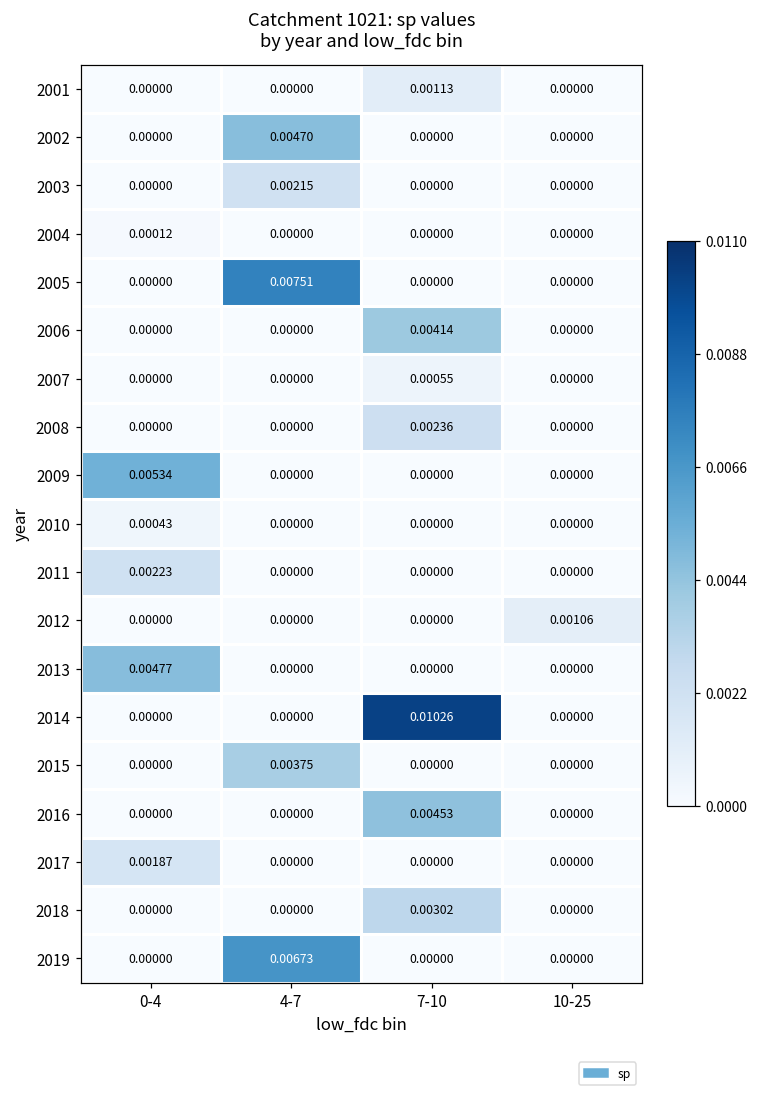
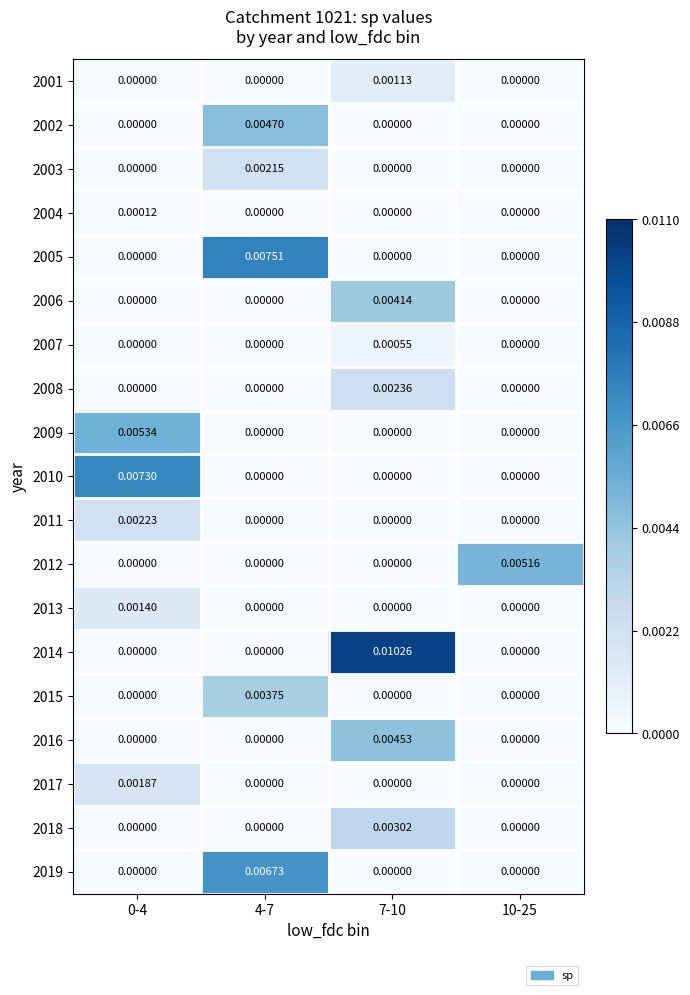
  {
    "2001": {
      "0-4": 0.00000,
      "4-7": 0.00000,
      "7-10": 0.00113,
      "10-25": 0.00000
    },
    "2002": {
      "0-4": 0.00000,
      "4-7": 0.00470,
      "7-10": 0.00000,
      "10-25": 0.00000
    },
    "2003": {
      "0-4": 0.00000,
      "4-7": 0.00215,
      "7-10": 0.00000,
      "10-25": 0.00000
    },
    "2004": {
      "0-4": 0.00012,
      "4-7": 0.00000,
      "7-10": 0.00000,
      "10-25": 0.00000
    },
    "2005": {
      "0-4": 0.00000,
      "4-7": 0.00751,
      "7-10": 0.00000,
      "10-25": 0.00000
    },
    "2006": {
      "0-4": 0.00000,
      "4-7": 0.00000,
      "7-10": 0.00414,
      "10-25": 0.00000
    },
    "2007": {
      "0-4": 0.00000,
      "4-7": 0.00000,
      "7-10": 0.00055,
      "10-25": 0.00000
    },
    "2008": {
      "0-4": 0.00000,
      "4-7": 0.00000,
      "7-10": 0.00236,
      "10-25": 0.00000
    },
    "2009": {
      "0-4": 0.00534,
      "4-7": 0.00000,
      "7-10": 0.00000,
      "10-25": 0.00000
    },
    "2010": {
-     "0-4": 0.00043,
+     "0-4": 0.00730,
      "4-7": 0.00000,
      "7-10": 0.00000,
      "10-25": 0.00000
    },
    "2011": {
      "0-4": 0.00223,
      "4-7": 0.00000,
      "7-10": 0.00000,
      "10-25": 0.00000
    },
    "2012": {
      "0-4": 0.00000,
      "4-7": 0.00000,
      "7-10": 0.00000,
-     "10-25": 0.00106
+     "10-25": 0.00516
    },
    "2013": {
-     "0-4": 0.00477,
+     "0-4": 0.00140,
      "4-7": 0.00000,
      "7-10": 0.00000,
      "10-25": 0.00000
    },
    "2014": {
      "0-4": 0.00000,
      "4-7": 0.00000,
      "7-10": 0.01026,
      "10-25": 0.00000
    },
    "2015": {
      "0-4": 0.00000,
      "4-7": 0.00375,
      "7-10": 0.00000,
      "10-25": 0.00000
    },
    "2016": {
      "0-4": 0.00000,
      "4-7": 0.00000,
      "7-10": 0.00453,
      "10-25": 0.00000
    },
    "2017": {
      "0-4": 0.00187,
      "4-7": 0.00000,
      "7-10": 0.00000,
      "10-25": 0.00000
    },
    "2018": {
      "0-4": 0.00000,
      "4-7": 0.00000,
      "7-10": 0.00302,
      "10-25": 0.00000
    },
    "2019": {
      "0-4": 0.00000,
      "4-7": 0.00673,
      "7-10": 0.00000,
      "10-25": 0.00000
    }
  }
